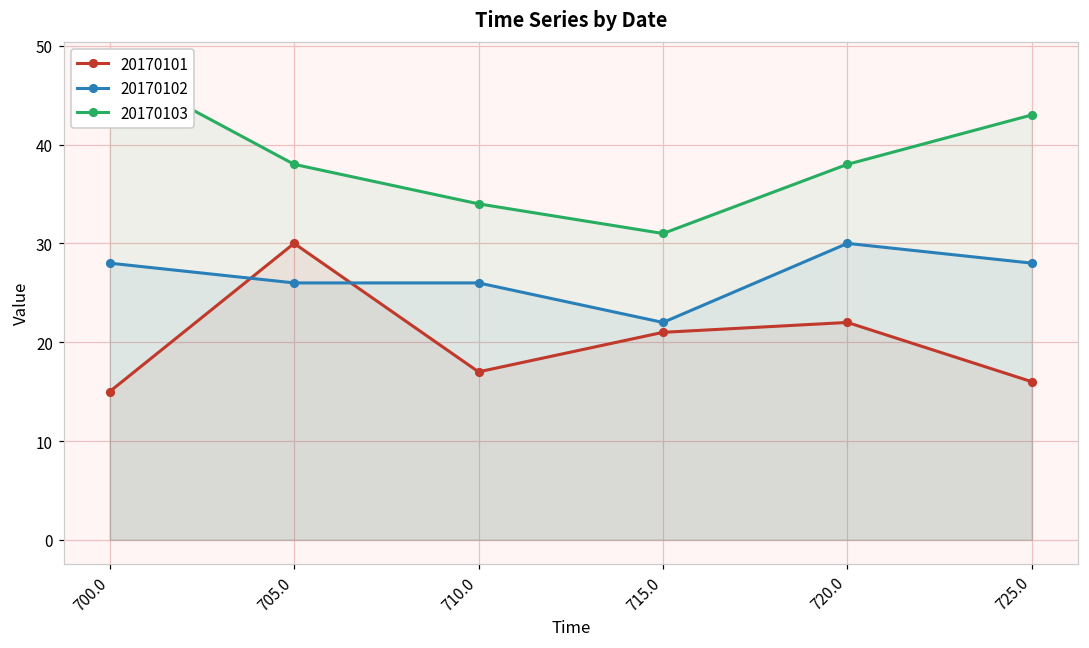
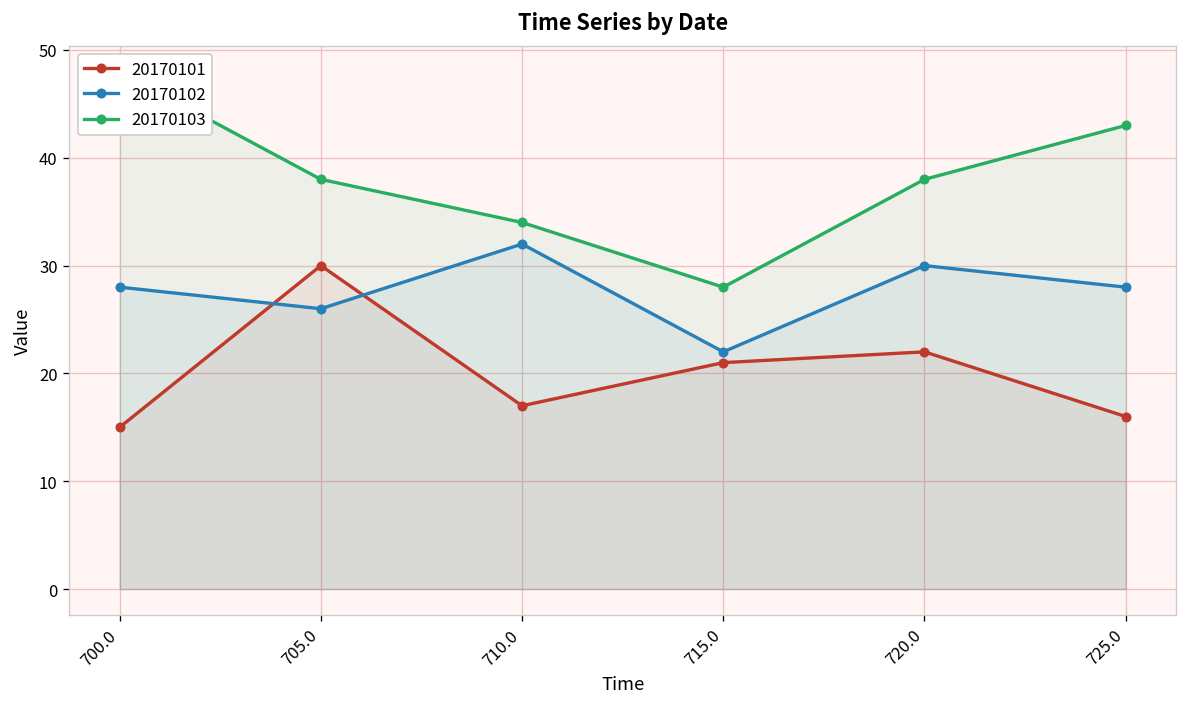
  {
    "20170101": {
      "700.0": 15,
      "705.0": 30,
      "710.0": 17,
      "715.0": 21,
      "720.0": 22,
      "725.0": 16
    },
    "20170102": {
      "700.0": 28,
      "705.0": 26,
-     "710.0": 26,
+     "710.0": 32,
      "715.0": 22,
      "720.0": 30,
      "725.0": 28
    },
    "20170103": {
      "705.0": 38,
      "710.0": 34,
-     "715.0": 31,
+     "715.0": 28,
      "720.0": 38,
      "725.0": 43
    }
  }
